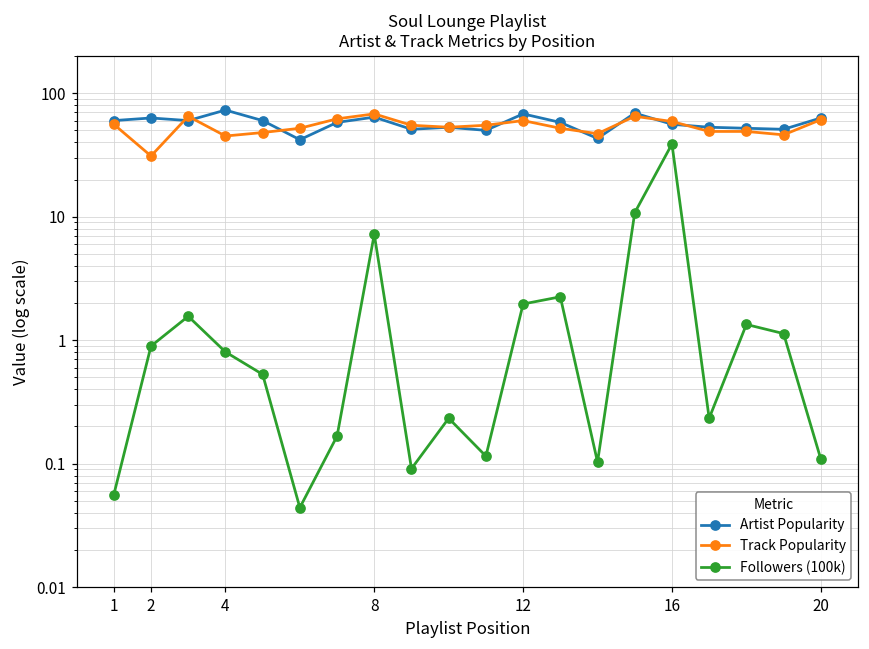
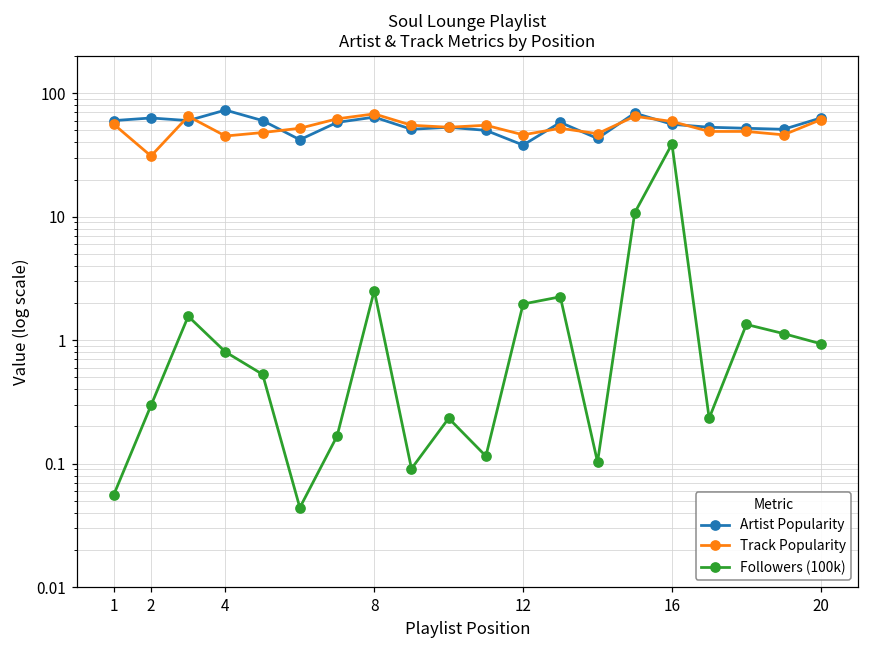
  {
    "Artist Popularity": {
      "1": 60,
      "2": 60,
      "4": 70,
      "8": 60,
-     "12": 70,
+     "12": 38,
      "16": 60
    },
    "Track Popularity": {
      "1": 60,
      "2": 31,
      "4": 45,
      "8": 70,
-     "12": 60,
+     "12": 46,
      "16": 60
    },
    "Followers (100k)": {
      "1": 0.06,
-     "2": 0.9,
+     "2": 0.30,
      "4": 0.8,
-     "8": 7,
+     "8": 2.5,
      "12": 2.0,
      "16": 39,
-     "20": 0.11
+     "20": 0.9
    }
  }
